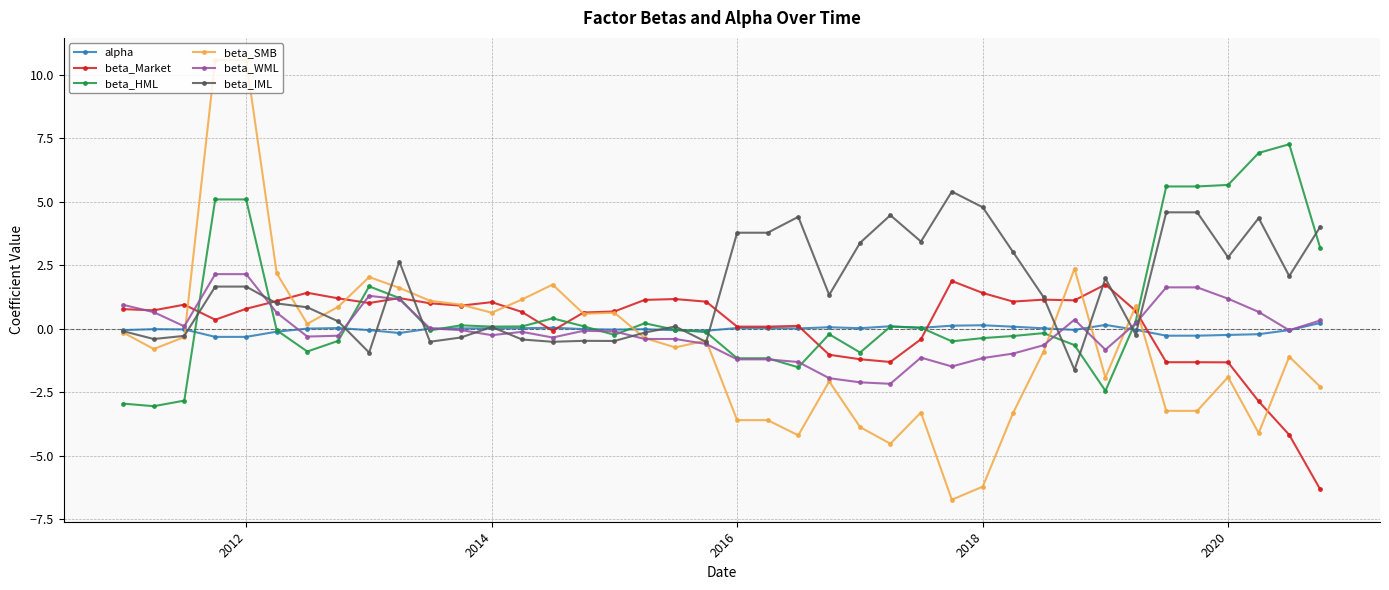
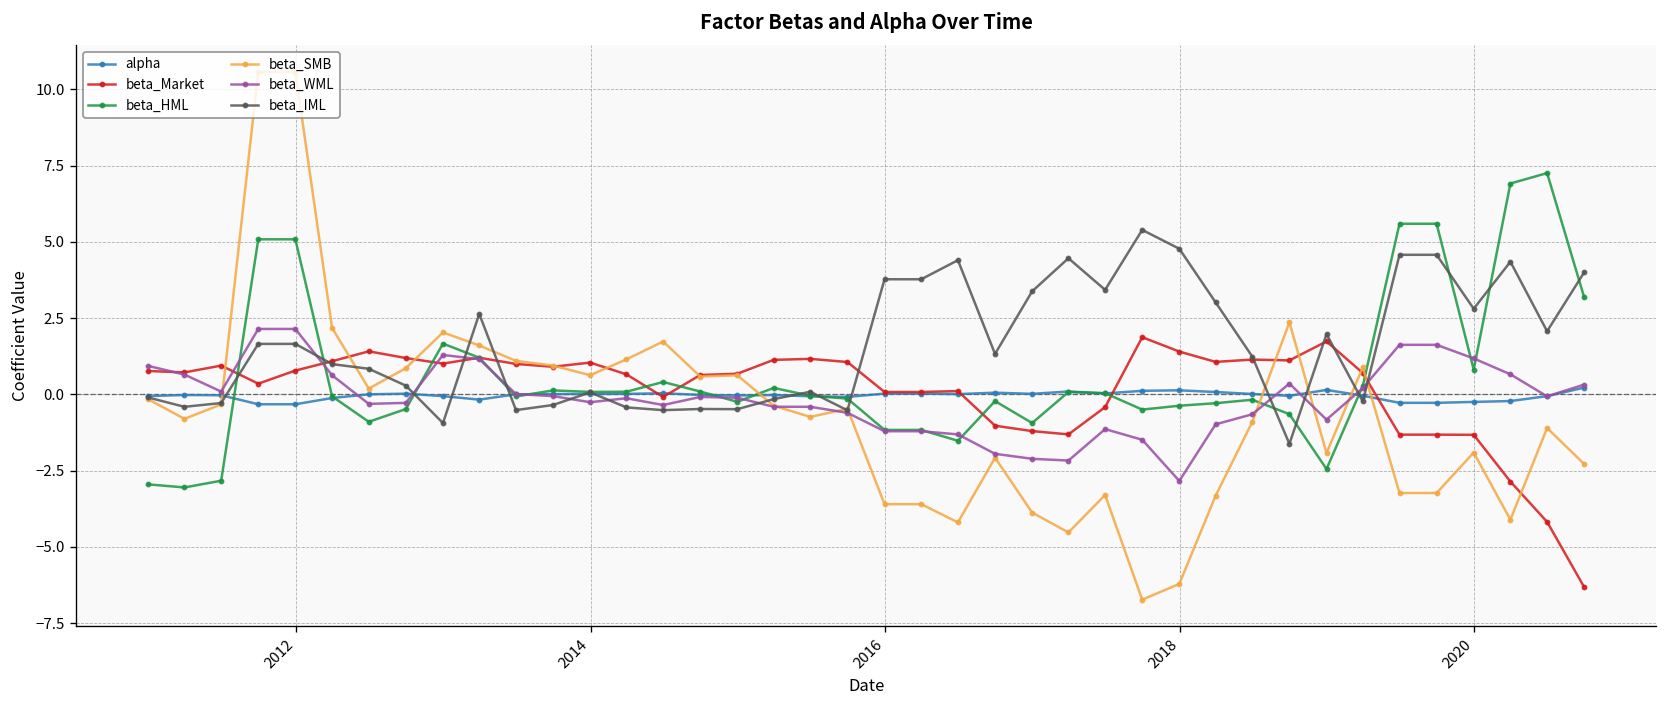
  {
    "alpha": {
      "2012": -0.3,
      "2018": 0.1,
      "2020": -0.2
    },
    "beta_Market": {
      "2012": 0.8,
      "2014": 1.0,
      "2018": 1.4,
      "2020": -1.3
    },
    "beta_HML": {
      "2012": 5.1,
      "2018": -0.4,
-     "2020": 5.7
+     "2020": 0.8
    },
    "beta_SMB": {
      "2014": 0.6,
      "2016": -3.6,
      "2018": -6.2,
      "2020": -1.9
    },
    "beta_WML": {
      "2012": 2.1,
      "2014": -0.3,
-     "2018": -1.2,
+     "2018": -2.8,
      "2020": 1.2
    },
    "beta_IML": {
      "2012": 1.7,
      "2016": 3.8,
      "2018": 4.8,
      "2020": 2.8
    }
  }
